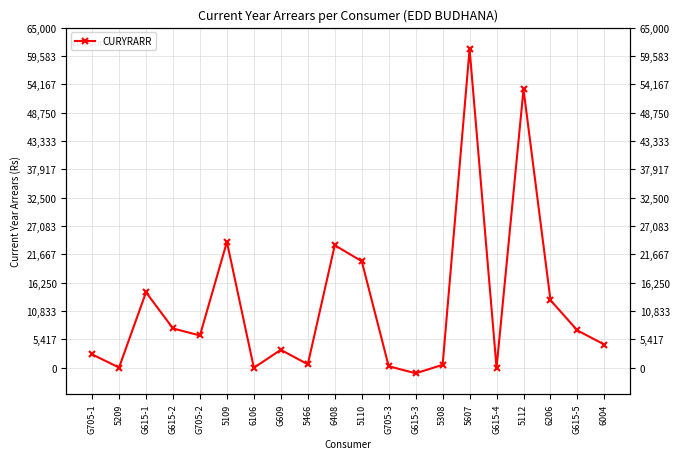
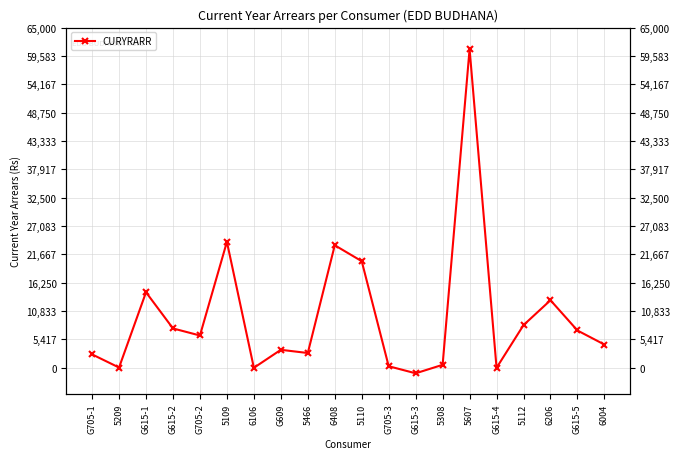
  {
    "G705-1": "3,000",
    "5209": "0",
    "G615-1": "14,000",
    "G615-2": "8,000",
    "G705-2": "6,000",
    "5109": "24,000",
    "6106": "0",
    "G609": "3,000",
-   "5466": "1,000",
+   "5466": "3,000",
    "6408": "23,000",
    "5110": "20,000",
    "G705-3": "0",
    "G615-3": "-1,000",
    "5308": "1,000",
    "5607": "61,000",
    "G615-4": "0",
-   "5112": "53,000",
+   "5112": "8,000",
    "6206": "13,000",
    "G615-5": "7,000",
    "6004": "4,000"
  }
